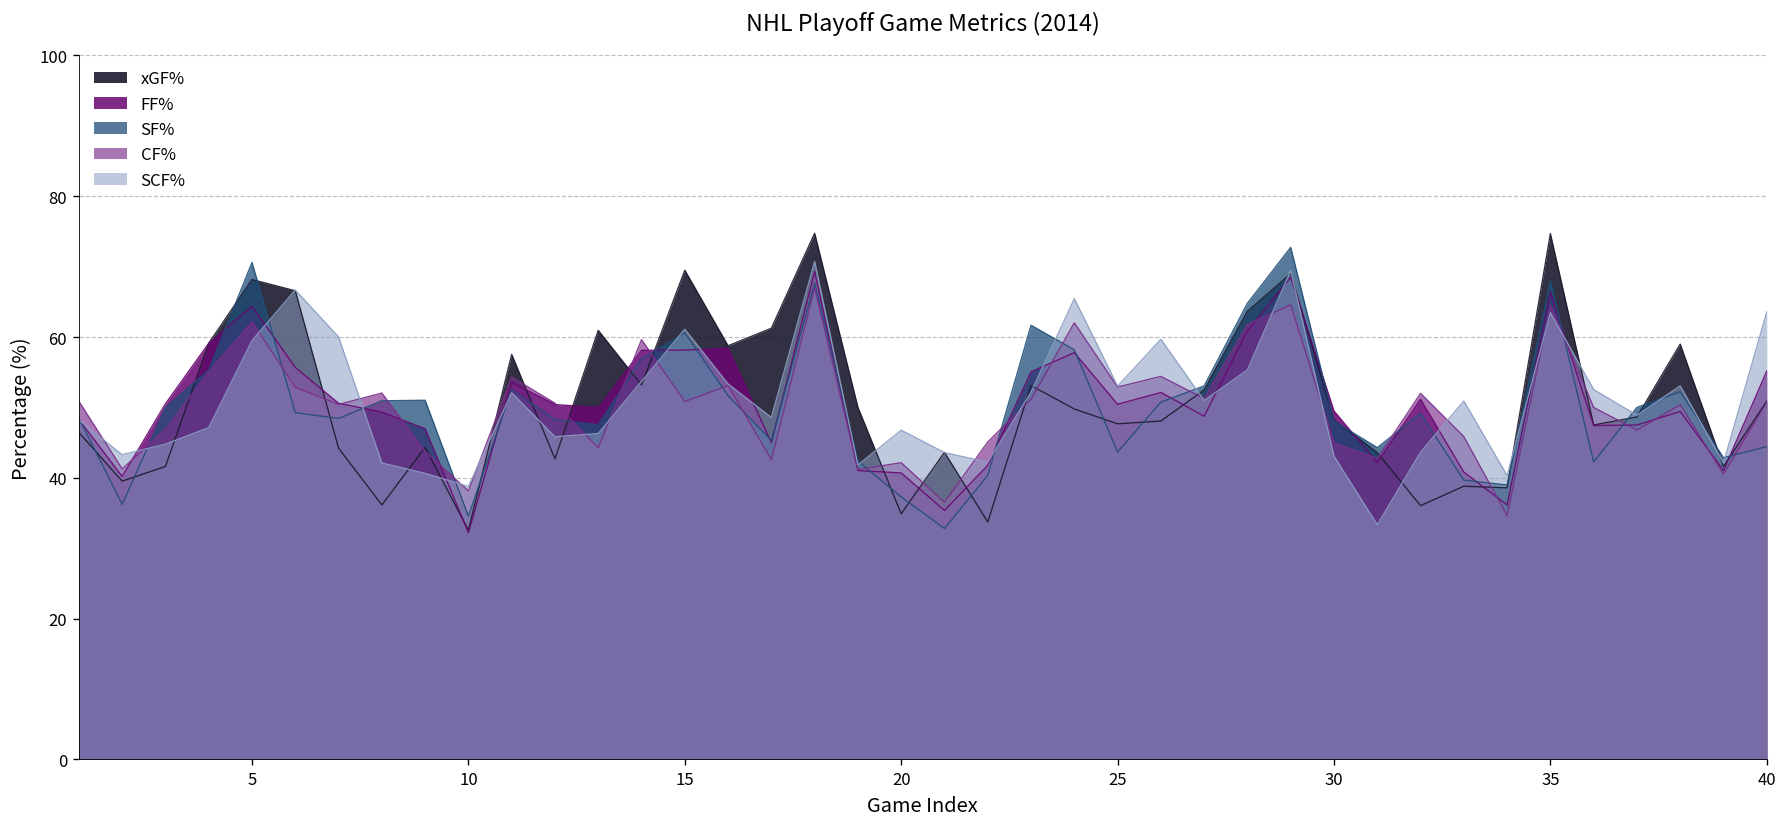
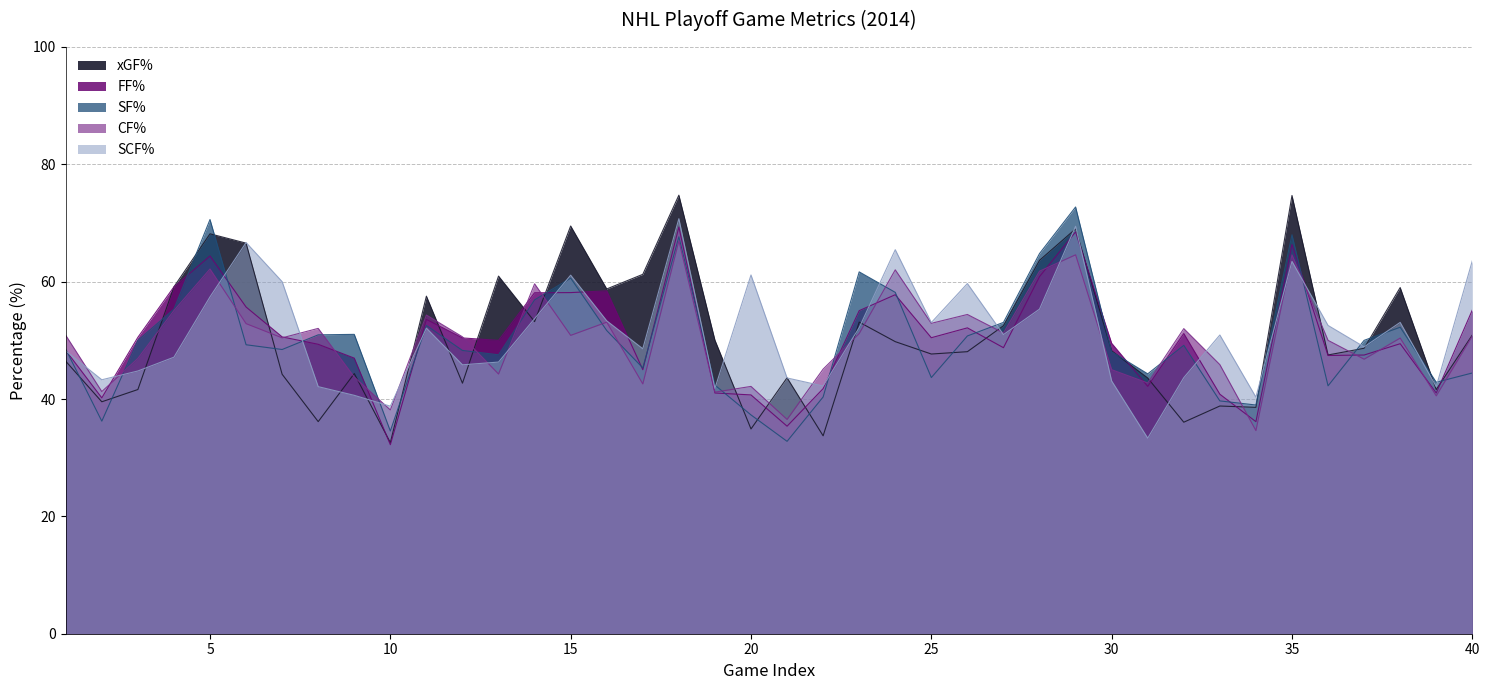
  {
    "xGF%": {
      "5": 68,
      "15": 69,
      "20": 35,
      "25": 48,
      "35": 75
    },
    "SF%": {
      "5": 71,
      "10": 35,
      "15": 61,
      "20": 37,
      "25": 44,
      "35": 68,
      "40": 44
    },
    "SCF%": {
-     "5": 59,
+     "5": 57,
      "10": 39,
      "15": 61,
-     "20": 47,
+     "20": 61,
      "30": 43,
      "35": 63,
      "40": 64
    }
  }
